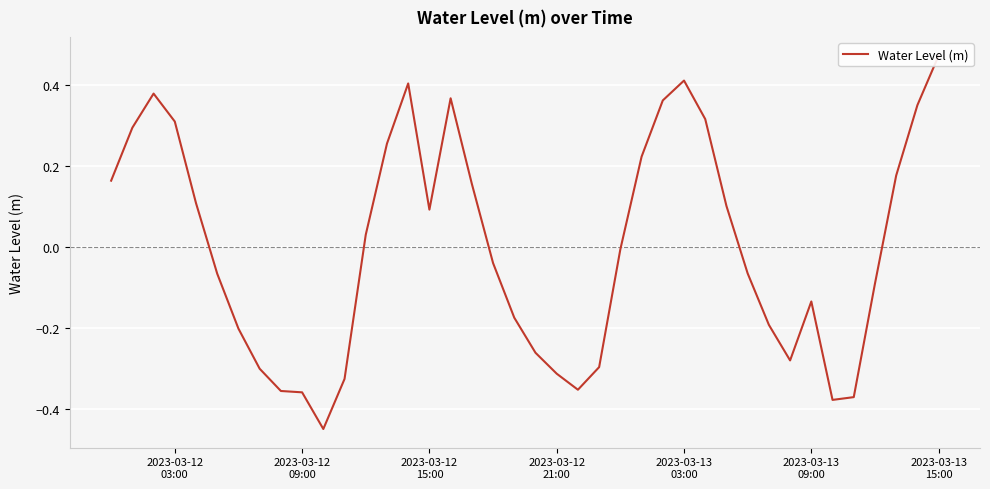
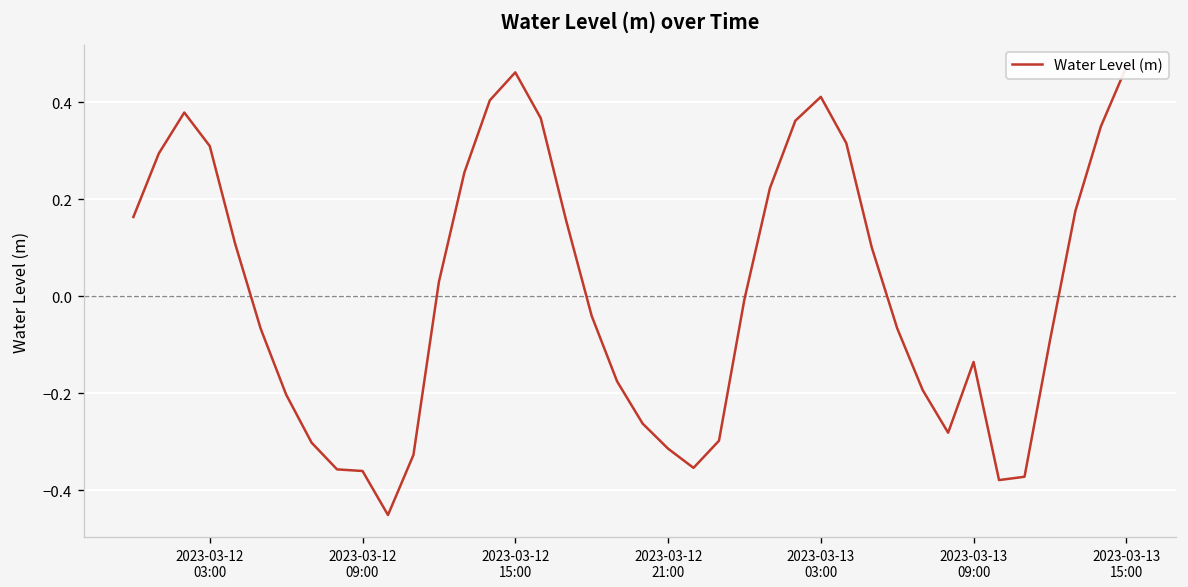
  {
    "2023-03-12 03:00": 0.31,
    "2023-03-12 09:00": -0.36,
-   "2023-03-12 15:00": 0.09,
+   "2023-03-12 15:00": 0.46,
    "2023-03-12 21:00": -0.31,
    "2023-03-13 03:00": 0.41,
    "2023-03-13 09:00": -0.14
  }
